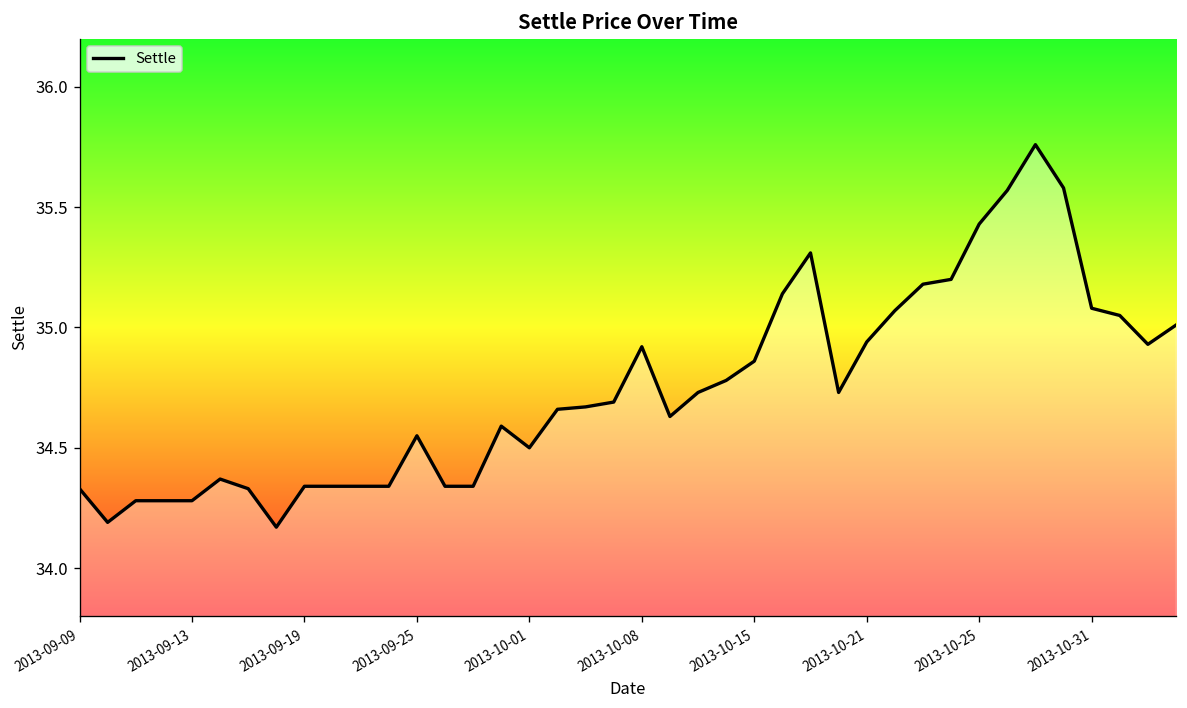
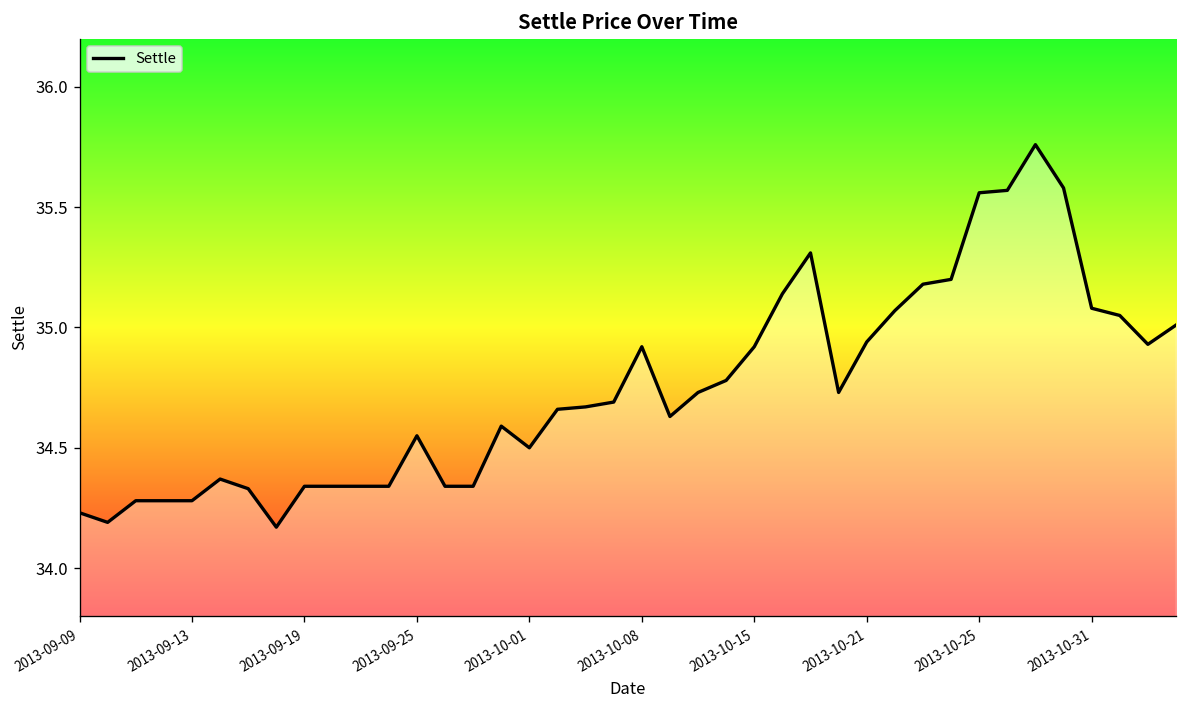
  {
-   "2013-09-09": 34.33,
+   "2013-09-09": 34.23,
    "2013-09-13": 34.28,
    "2013-09-19": 34.34,
    "2013-09-25": 34.55,
    "2013-10-01": 34.50,
    "2013-10-08": 34.92,
-   "2013-10-15": 34.86,
+   "2013-10-15": 34.92,
    "2013-10-21": 34.94,
-   "2013-10-25": 35.43,
+   "2013-10-25": 35.56,
    "2013-10-31": 35.08
  }
